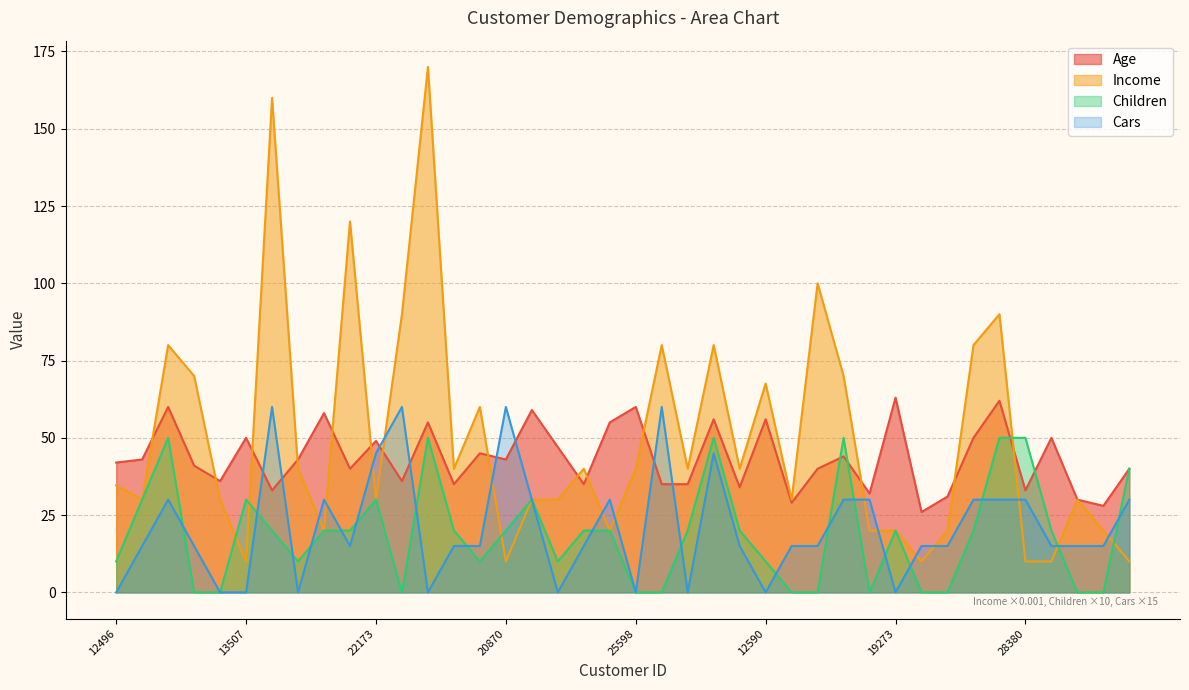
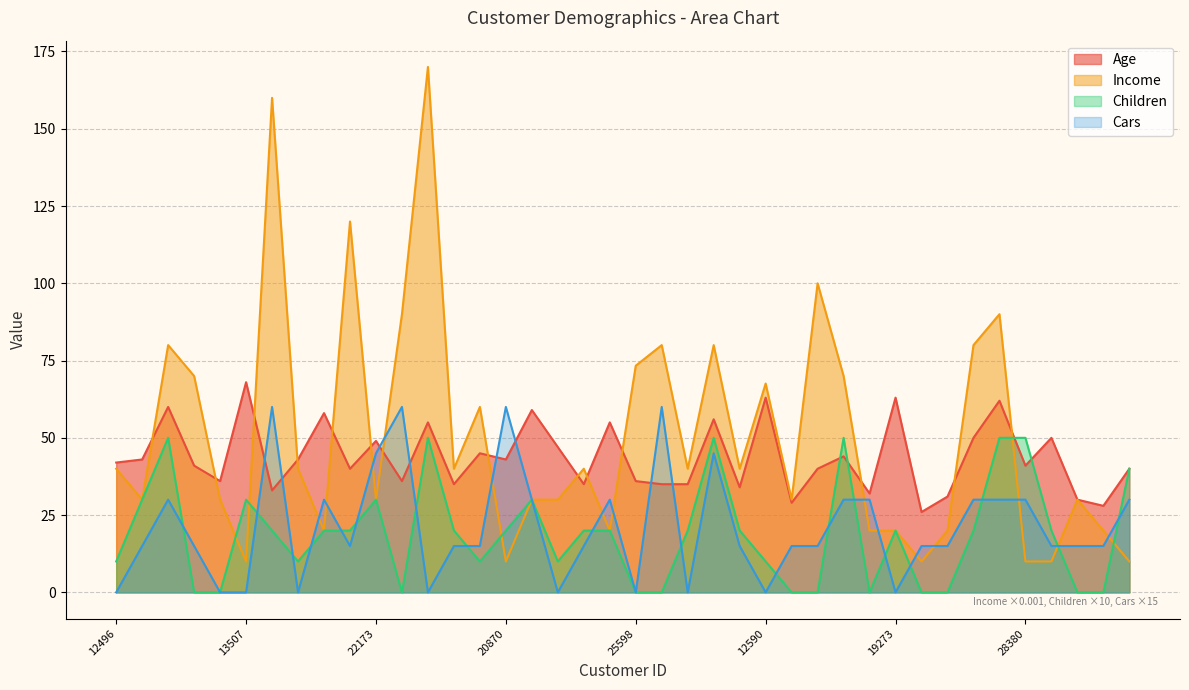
  {
    "Age": {
      "12496": 42,
-     "13507": 50,
+     "13507": 68,
      "22173": 49,
      "20870": 43,
-     "25598": 60,
-     "12590": 56,
+     "25598": 36,
+     "12590": 63,
      "19273": 63,
-     "28380": 33
+     "28380": 41
    },
    "Income": {
-     "12496": 35,
+     "12496": 40,
      "13507": 10,
      "20870": 10,
-     "25598": 40,
+     "25598": 73,
      "12590": 68,
      "28380": 10
    },
    "Children": {
      "12496": 10,
      "13507": 30,
      "20870": 20,
      "12590": 10,
      "28380": 50
    },
    "Cars": {
      "12496": 0,
      "13507": 0,
      "22173": 45,
      "20870": 60,
      "12590": 0,
      "19273": 0,
      "28380": 30
    }
  }
